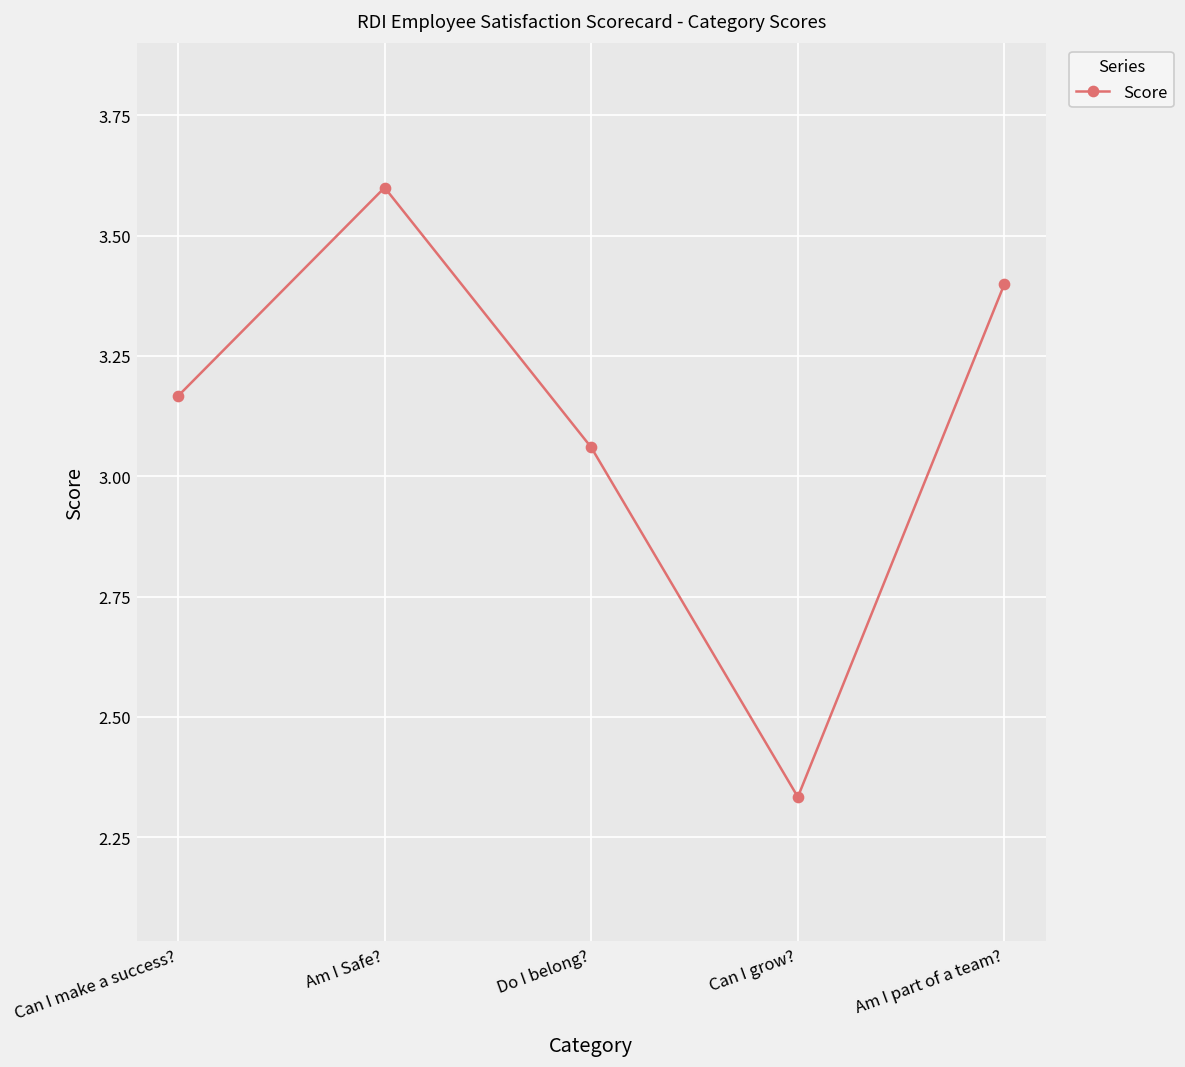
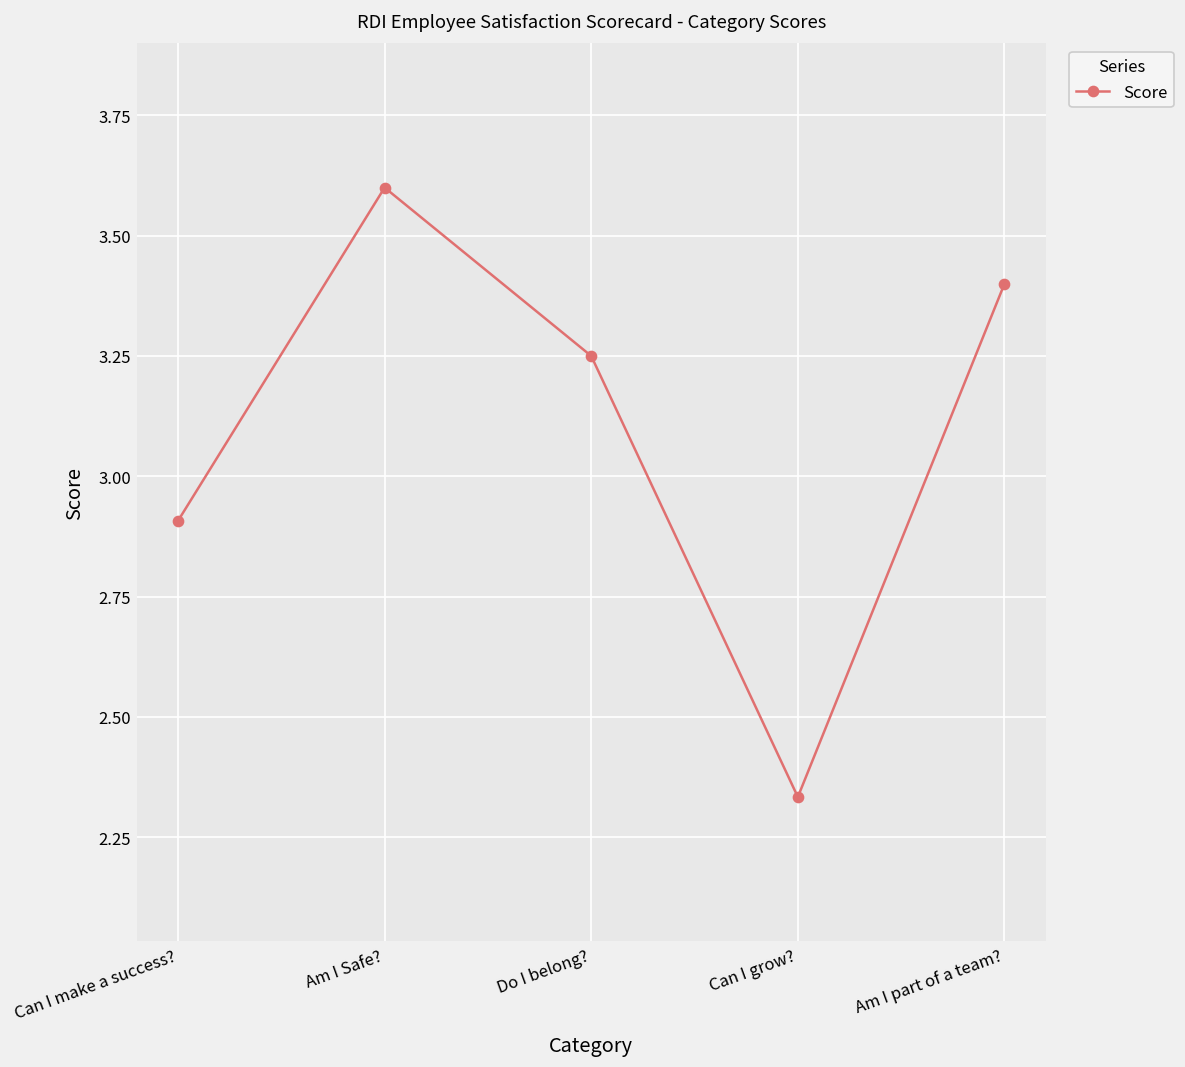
  {
-   "Can I make a success?": 3.17,
+   "Can I make a success?": 2.91,
    "Am I Safe?": 3.60,
-   "Do I belong?": 3.06,
+   "Do I belong?": 3.25,
    "Can I grow?": 2.33,
    "Am I part of a team?": 3.40
  }
